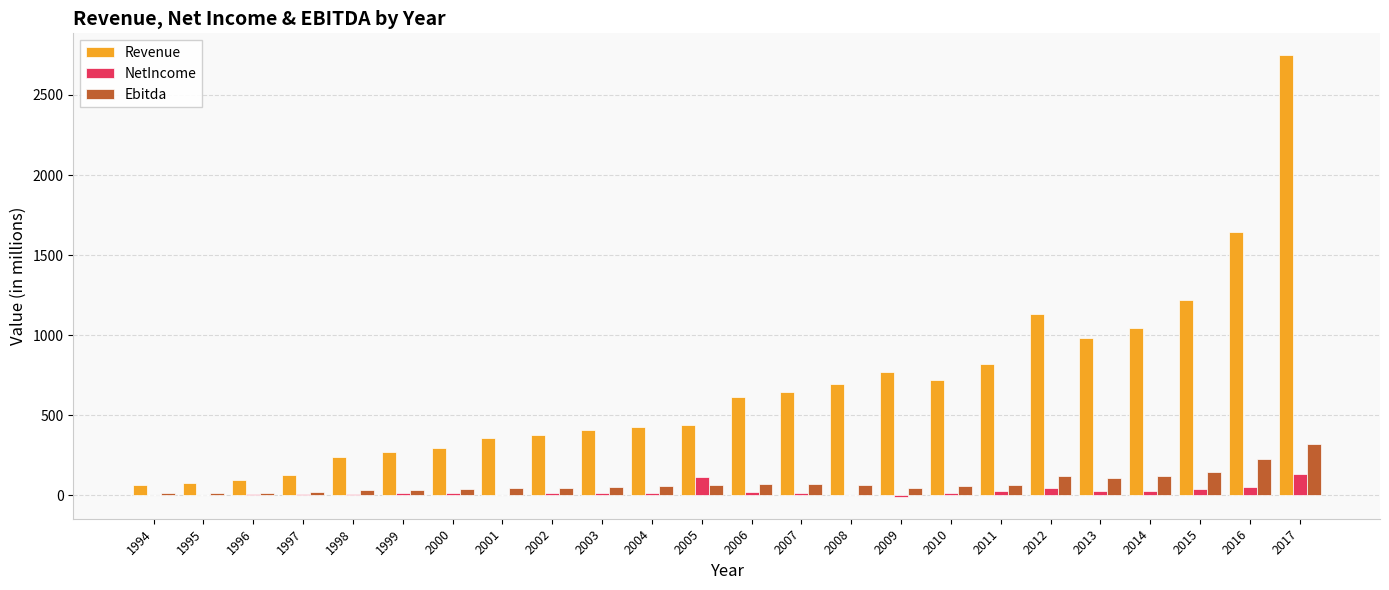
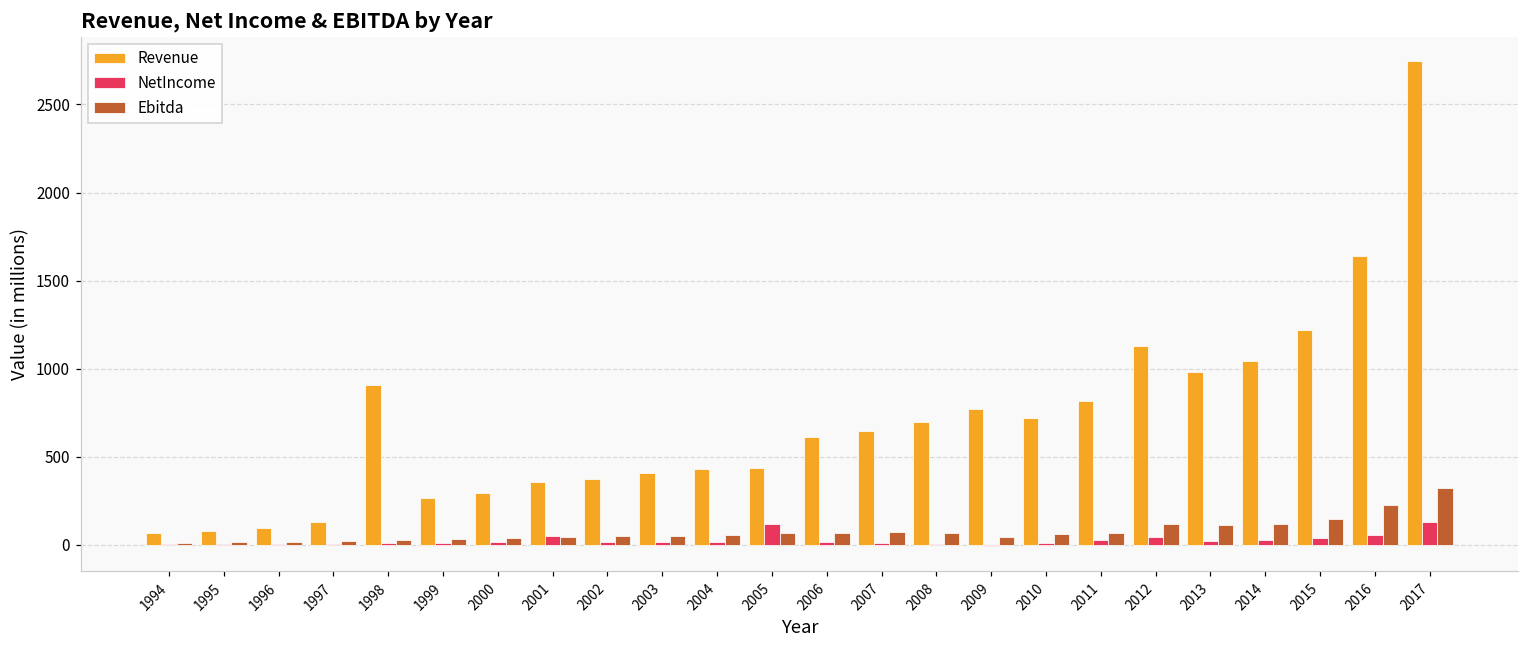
  {
    "Revenue": {
      "1994": 70,
      "1995": 80,
      "1996": 100,
      "1997": 130,
-     "1998": 240,
+     "1998": 910,
      "1999": 270,
      "2000": 300,
      "2001": 360,
      "2002": 370,
      "2003": 410,
      "2004": 430,
      "2005": 440,
      "2006": 610,
      "2007": 650,
      "2008": 700,
      "2009": 770,
      "2010": 720,
      "2011": 820,
      "2012": 1130,
      "2013": 980,
      "2014": 1050,
      "2015": 1220,
      "2016": 1640,
      "2017": 2750
    },
    "NetIncome": {
-     "2001": 0,
+     "2001": 50,
      "2004": 20,
      "2005": 120,
      "2006": 20,
      "2011": 30,
      "2012": 40,
      "2013": 20,
      "2014": 30,
      "2015": 40,
      "2016": 50,
      "2017": 130
    },
    "Ebitda": {
      "1996": 20,
      "1997": 20,
      "1998": 30,
      "1999": 40,
      "2000": 40,
      "2001": 40,
      "2002": 50,
      "2003": 50,
      "2004": 60,
      "2005": 70,
      "2006": 70,
      "2007": 70,
      "2008": 70,
      "2009": 50,
      "2010": 60,
      "2011": 70,
      "2012": 120,
      "2013": 110,
      "2014": 120,
      "2015": 150,
      "2016": 230,
      "2017": 320
    }
  }
